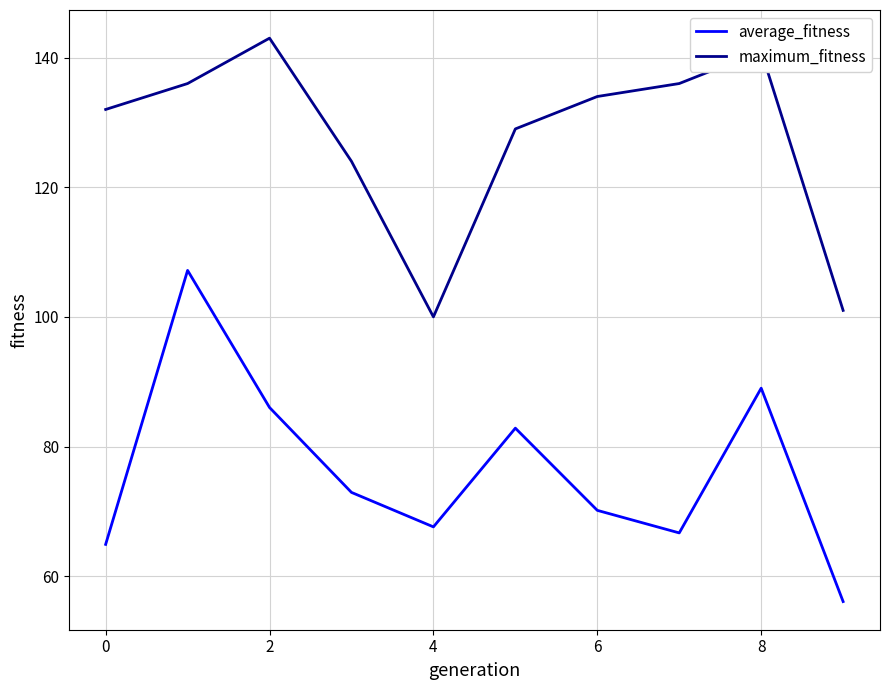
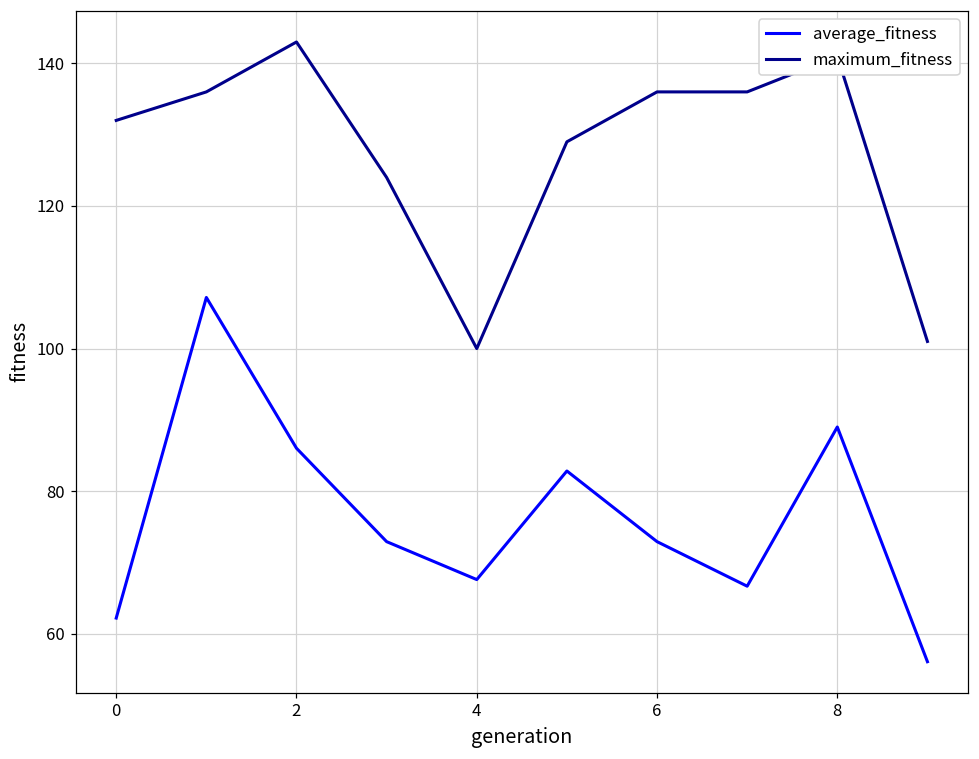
  {
    "average_fitness": {
-     "0": 65,
+     "0": 62,
      "2": 86,
      "4": 68,
-     "6": 70,
+     "6": 73,
      "8": 89
    },
    "maximum_fitness": {
      "0": 132,
      "2": 143,
      "4": 100,
-     "6": 134
+     "6": 136
    }
  }
